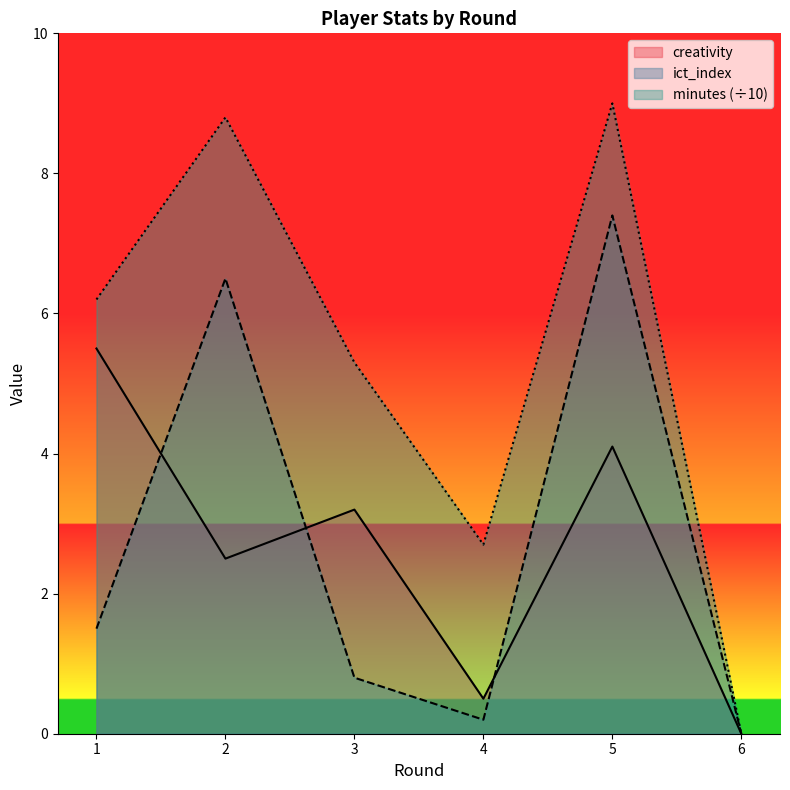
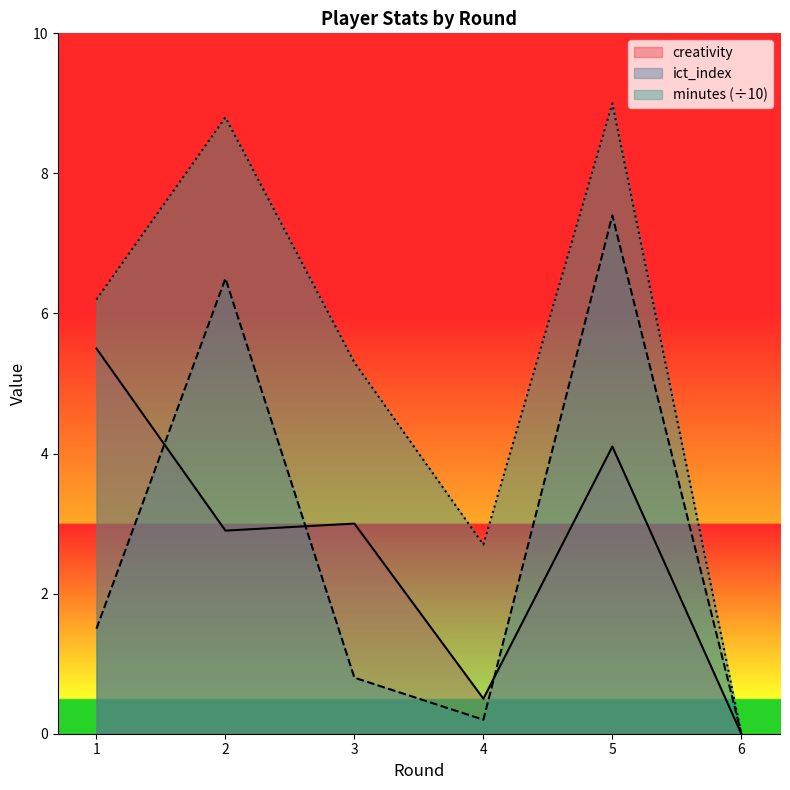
  {
    "creativity": {
      "1": 5.5,
-     "2": 2.5,
-     "3": 3.2,
+     "2": 2.9,
+     "3": 3.0,
      "4": 0.5,
      "5": 4.1
    }
  }
